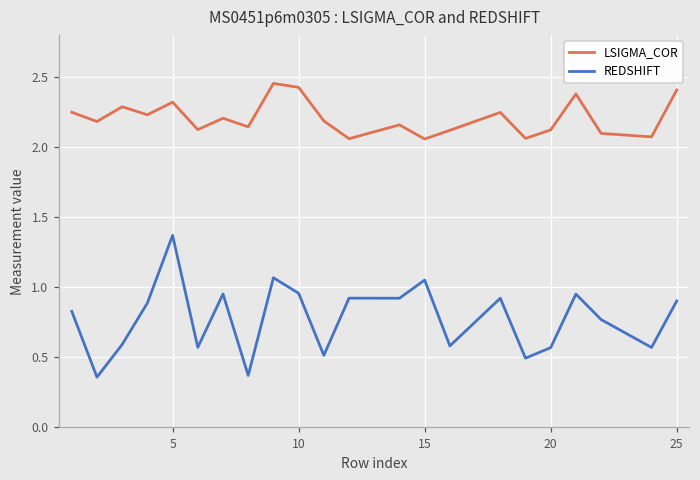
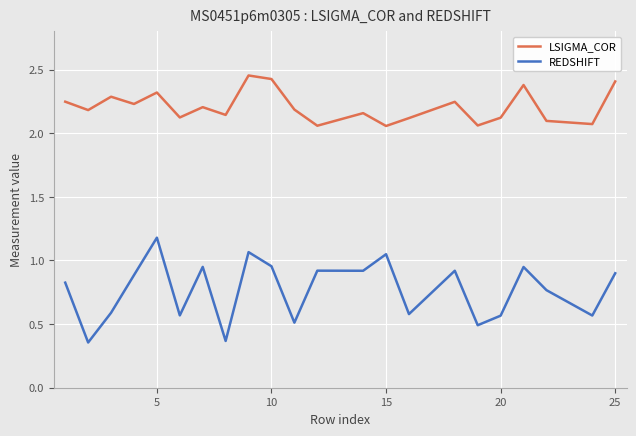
  {
    "LSIGMA_COR": {
      "5": 2.32,
      "10": 2.43,
      "15": 2.06,
      "20": 2.12,
      "25": 2.41
    },
    "REDSHIFT": {
-     "5": 1.37,
+     "5": 1.18,
      "10": 0.95,
      "15": 1.05,
      "20": 0.57,
      "25": 0.90
    }
  }
